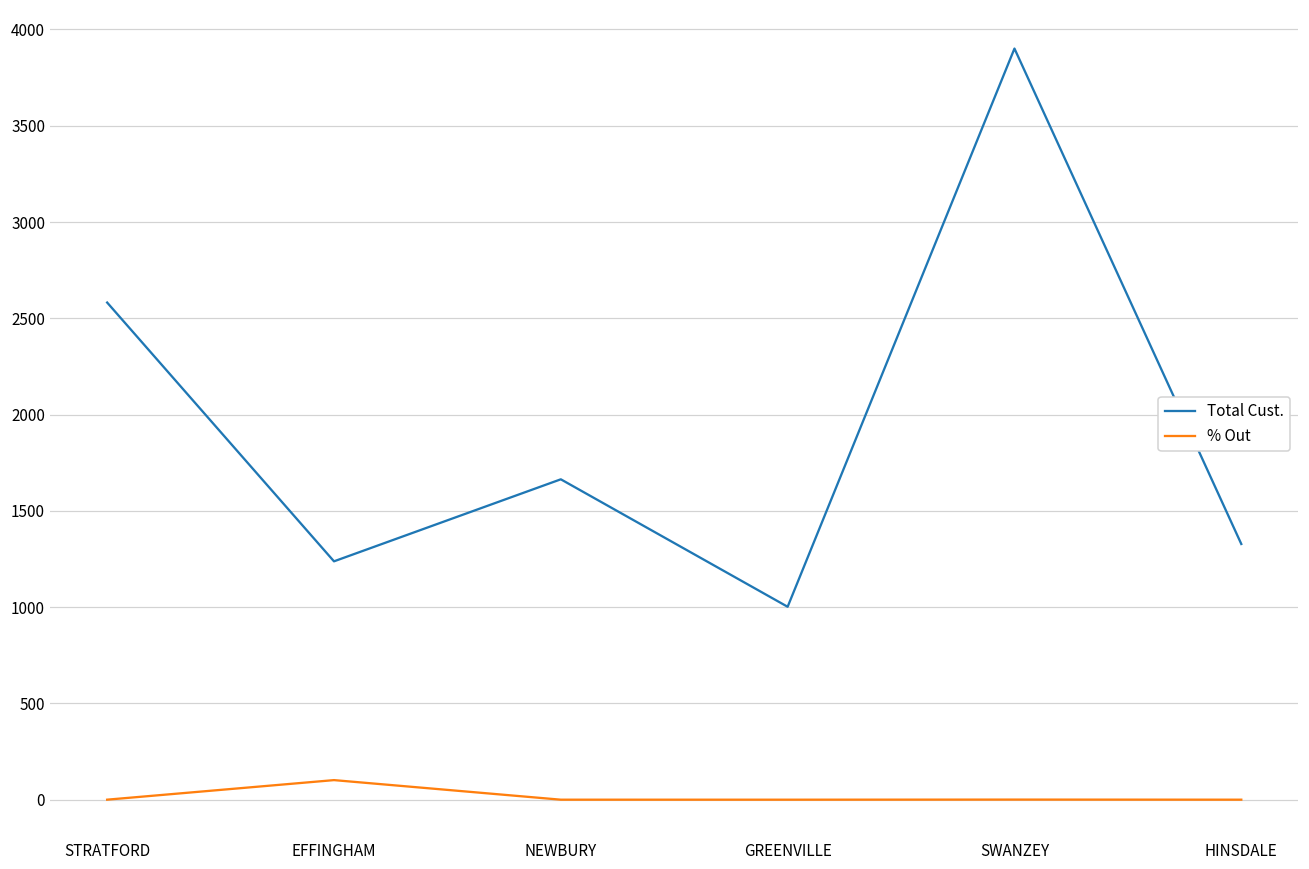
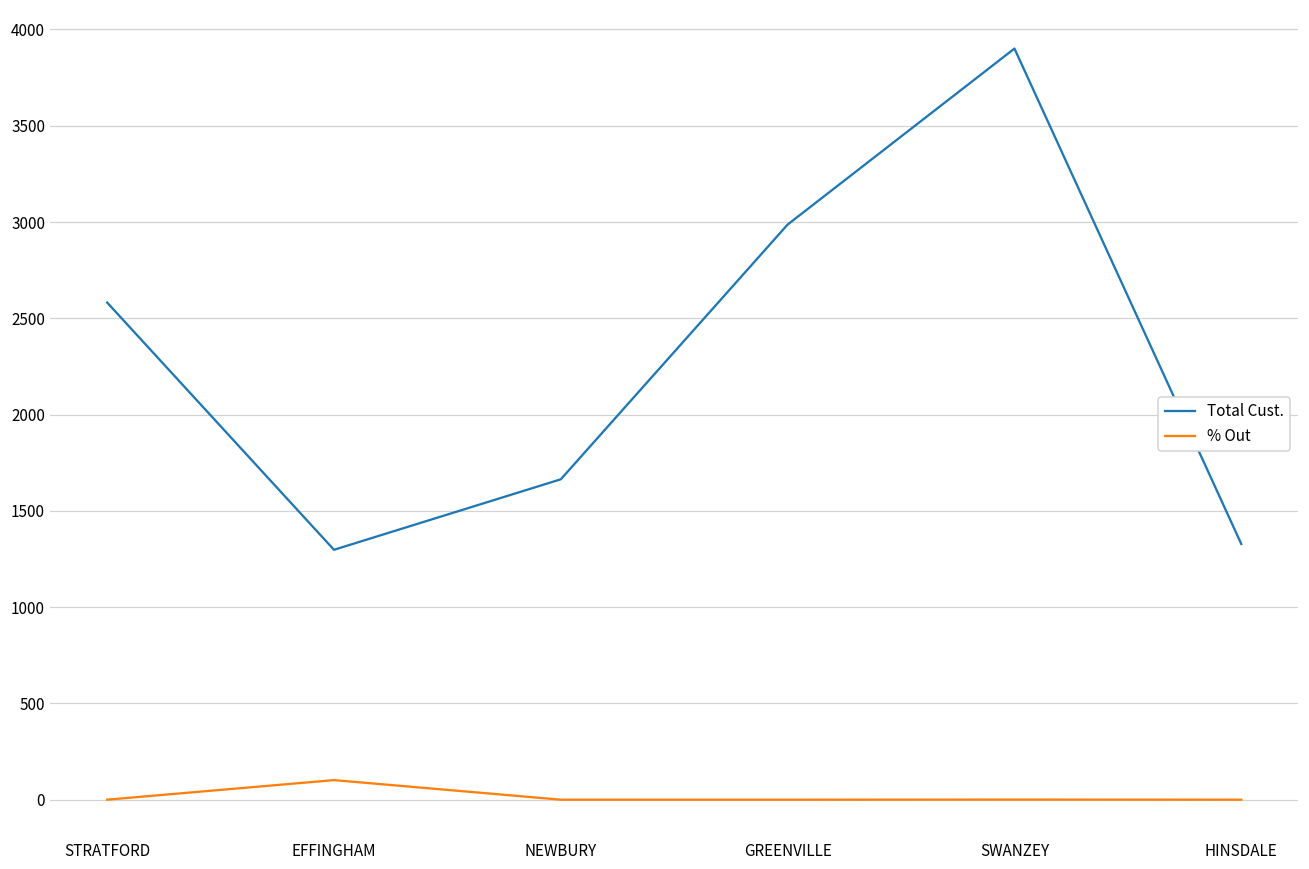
  {
    "Total Cust.": {
      "STRATFORD": 2580,
-     "EFFINGHAM": 1240,
+     "EFFINGHAM": 1300,
      "NEWBURY": 1660,
-     "GREENVILLE": 1000,
+     "GREENVILLE": 2990,
      "SWANZEY": 3900,
      "HINSDALE": 1330
    },
    "% Out": {
      "STRATFORD": 0,
      "EFFINGHAM": 100,
      "NEWBURY": 0,
      "GREENVILLE": 0,
      "SWANZEY": 0,
      "HINSDALE": 0
    }
  }
